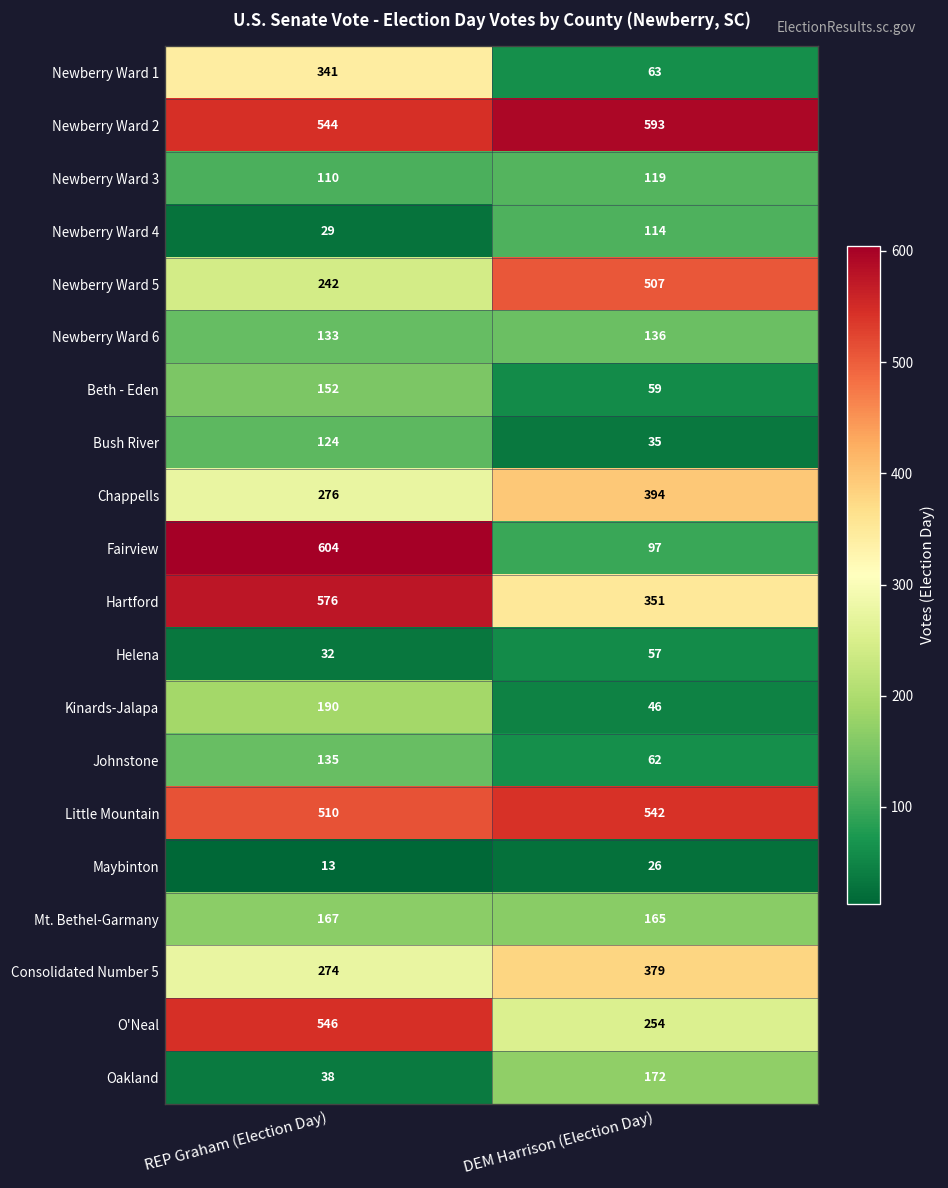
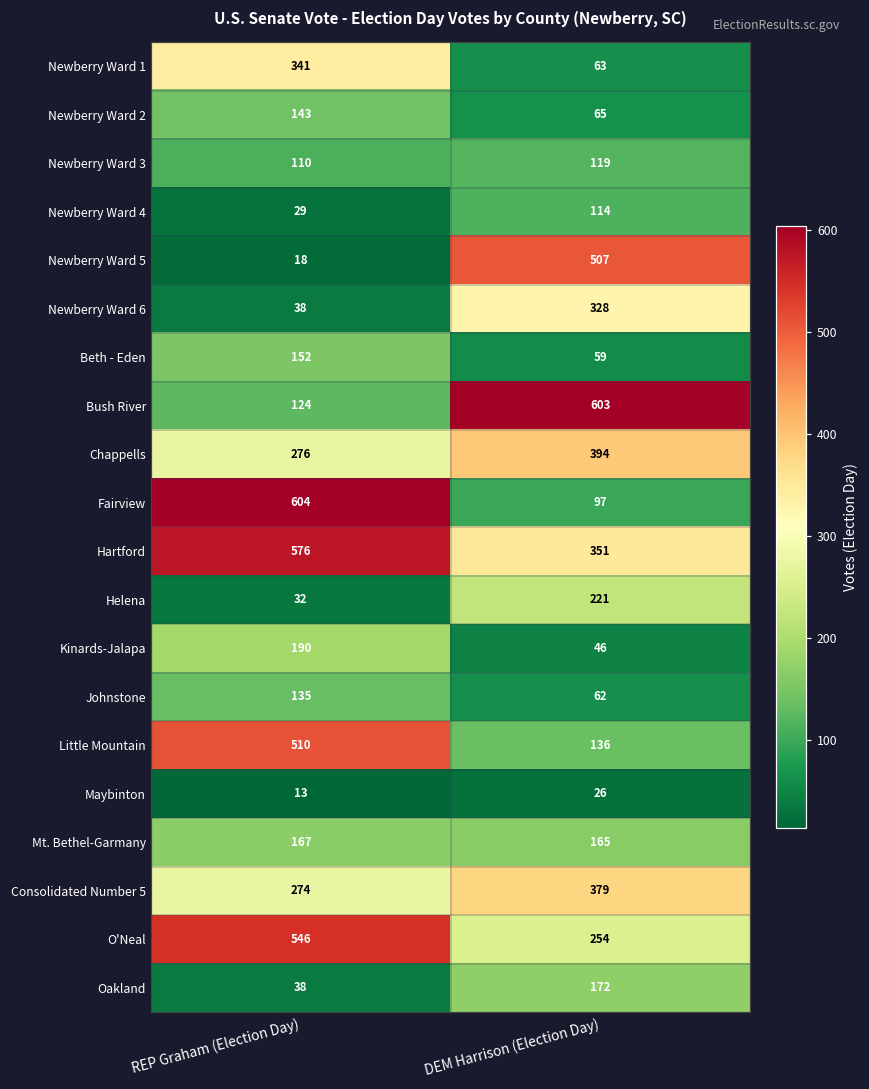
  {
    "Newberry Ward 1": {
      "REP Graham (Election Day)": 341,
      "DEM Harrison (Election Day)": 63
    },
    "Newberry Ward 2": {
-     "REP Graham (Election Day)": 544,
-     "DEM Harrison (Election Day)": 593
+     "REP Graham (Election Day)": 143,
+     "DEM Harrison (Election Day)": 65
    },
    "Newberry Ward 3": {
      "REP Graham (Election Day)": 110,
      "DEM Harrison (Election Day)": 119
    },
    "Newberry Ward 4": {
      "REP Graham (Election Day)": 29,
      "DEM Harrison (Election Day)": 114
    },
    "Newberry Ward 5": {
-     "REP Graham (Election Day)": 242,
+     "REP Graham (Election Day)": 18,
      "DEM Harrison (Election Day)": 507
    },
    "Newberry Ward 6": {
-     "REP Graham (Election Day)": 133,
-     "DEM Harrison (Election Day)": 136
+     "REP Graham (Election Day)": 38,
+     "DEM Harrison (Election Day)": 328
    },
    "Beth - Eden": {
      "REP Graham (Election Day)": 152,
      "DEM Harrison (Election Day)": 59
    },
    "Bush River": {
      "REP Graham (Election Day)": 124,
-     "DEM Harrison (Election Day)": 35
+     "DEM Harrison (Election Day)": 603
    },
    "Chappells": {
      "REP Graham (Election Day)": 276,
      "DEM Harrison (Election Day)": 394
    },
    "Fairview": {
      "REP Graham (Election Day)": 604,
      "DEM Harrison (Election Day)": 97
    },
    "Hartford": {
      "REP Graham (Election Day)": 576,
      "DEM Harrison (Election Day)": 351
    },
    "Helena": {
      "REP Graham (Election Day)": 32,
-     "DEM Harrison (Election Day)": 57
+     "DEM Harrison (Election Day)": 221
    },
    "Kinards-Jalapa": {
      "REP Graham (Election Day)": 190,
      "DEM Harrison (Election Day)": 46
    },
    "Johnstone": {
      "REP Graham (Election Day)": 135,
      "DEM Harrison (Election Day)": 62
    },
    "Little Mountain": {
      "REP Graham (Election Day)": 510,
-     "DEM Harrison (Election Day)": 542
+     "DEM Harrison (Election Day)": 136
    },
    "Maybinton": {
      "REP Graham (Election Day)": 13,
      "DEM Harrison (Election Day)": 26
    },
    "Mt. Bethel-Garmany": {
      "REP Graham (Election Day)": 167,
      "DEM Harrison (Election Day)": 165
    },
    "Consolidated Number 5": {
      "REP Graham (Election Day)": 274,
      "DEM Harrison (Election Day)": 379
    },
    "O'Neal": {
      "REP Graham (Election Day)": 546,
      "DEM Harrison (Election Day)": 254
    },
    "Oakland": {
      "REP Graham (Election Day)": 38,
      "DEM Harrison (Election Day)": 172
    }
  }
